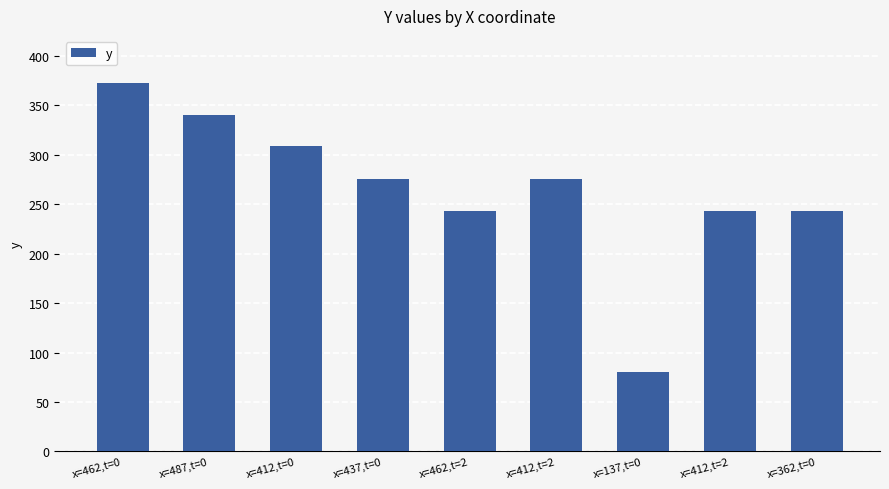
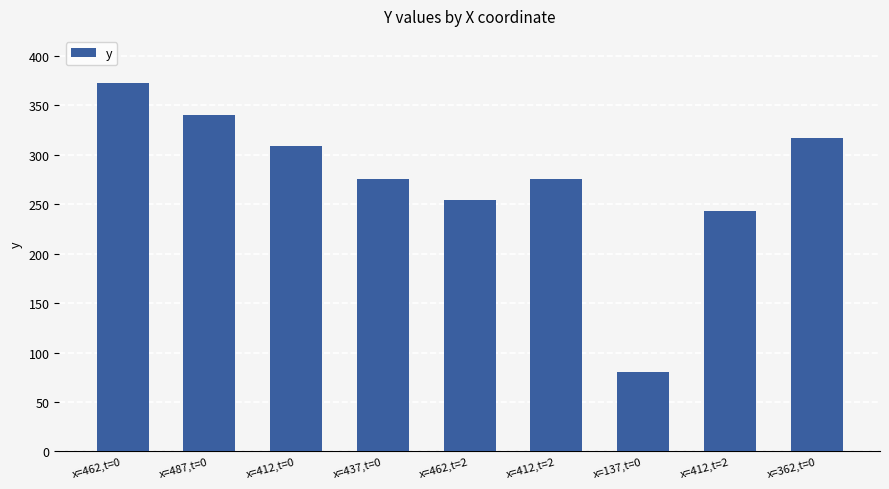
  {
    "x=462,t=0": 370,
    "x=487,t=0": 340,
    "x=412,t=0": 310,
    "x=437,t=0": 280,
-   "x=462,t=2": 240,
+   "x=462,t=2": 250,
    "x=137,t=0": 80,
-   "x=362,t=0": 240
+   "x=362,t=0": 320
  }
